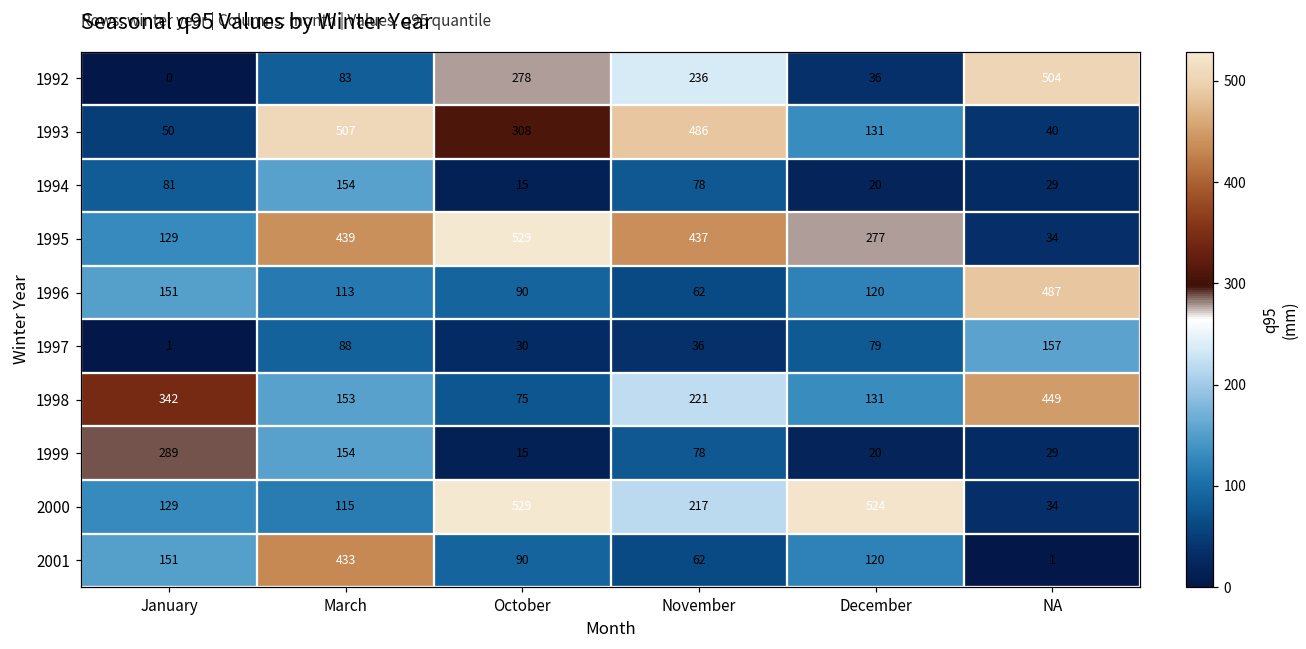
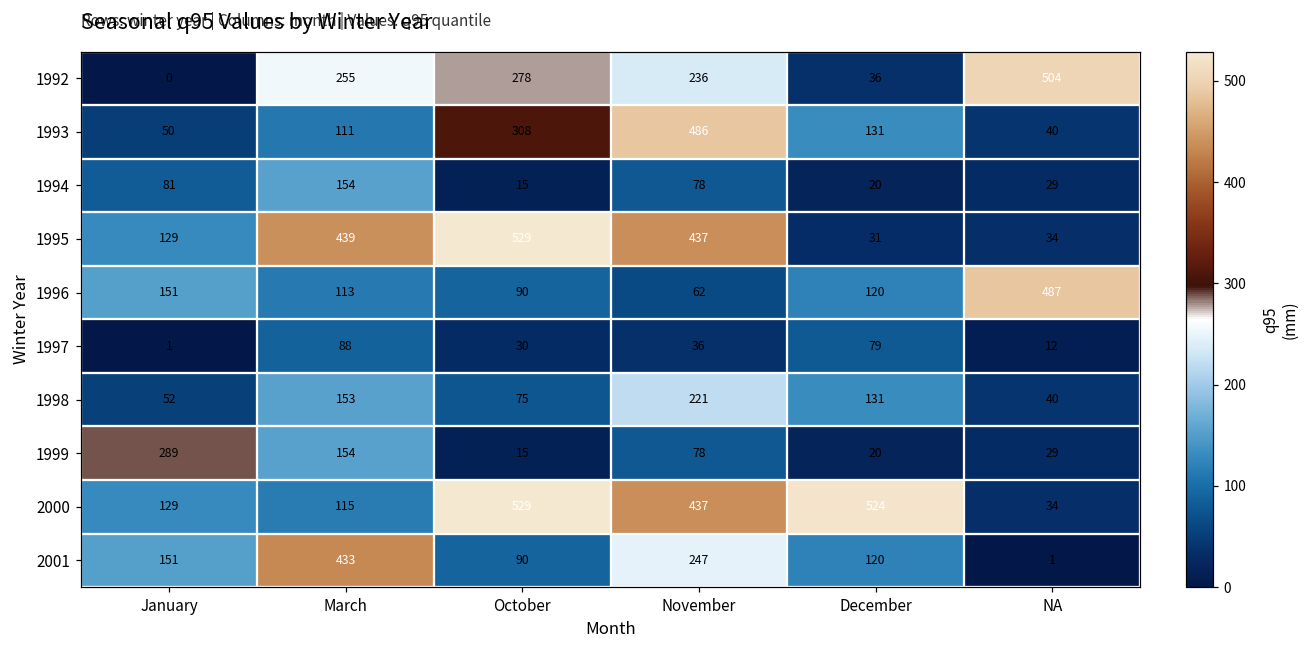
  {
    "1992": {
      "January": 0,
-     "March": 83,
+     "March": 255,
      "October": 278,
      "November": 236,
      "December": 36,
      "NA": 504
    },
    "1993": {
      "January": 50,
-     "March": 507,
+     "March": 111,
      "October": 308,
      "November": 486,
      "December": 131,
      "NA": 40
    },
    "1994": {
      "January": 81,
      "March": 154,
      "October": 15,
      "November": 78,
      "December": 20,
      "NA": 29
    },
    "1995": {
      "January": 129,
      "March": 439,
      "November": 437,
-     "December": 277,
+     "December": 31,
      "NA": 34
    },
    "1996": {
      "January": 151,
      "March": 113,
      "October": 90,
      "November": 62,
      "December": 120,
      "NA": 487
    },
    "1997": {
      "January": 1,
      "March": 88,
      "October": 30,
      "November": 36,
      "December": 79,
-     "NA": 157
+     "NA": 12
    },
    "1998": {
-     "January": 342,
+     "January": 52,
      "March": 153,
      "October": 75,
      "November": 221,
      "December": 131,
-     "NA": 449
+     "NA": 40
    },
    "1999": {
      "January": 289,
      "March": 154,
      "October": 15,
      "November": 78,
      "December": 20,
      "NA": 29
    },
    "2000": {
      "January": 129,
      "March": 115,
-     "November": 217,
+     "November": 437,
      "December": 524,
      "NA": 34
    },
    "2001": {
      "January": 151,
      "March": 433,
      "October": 90,
-     "November": 62,
+     "November": 247,
      "December": 120,
      "NA": 1
    }
  }
